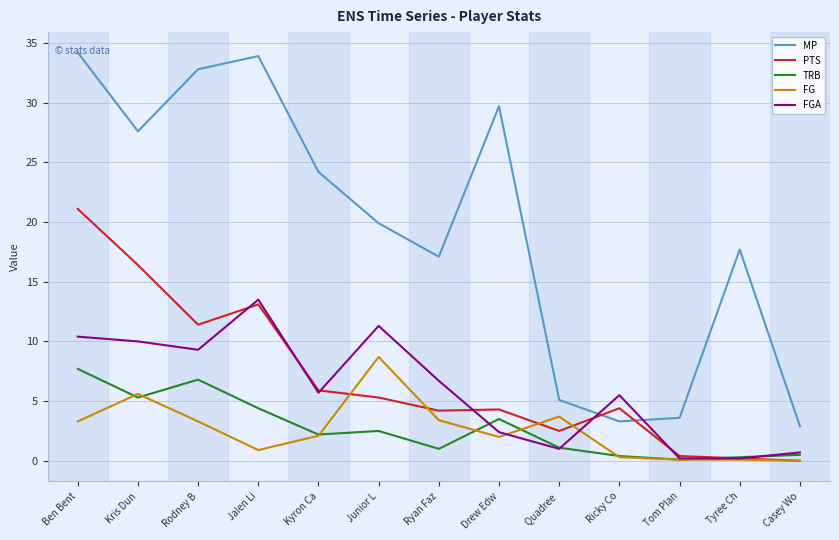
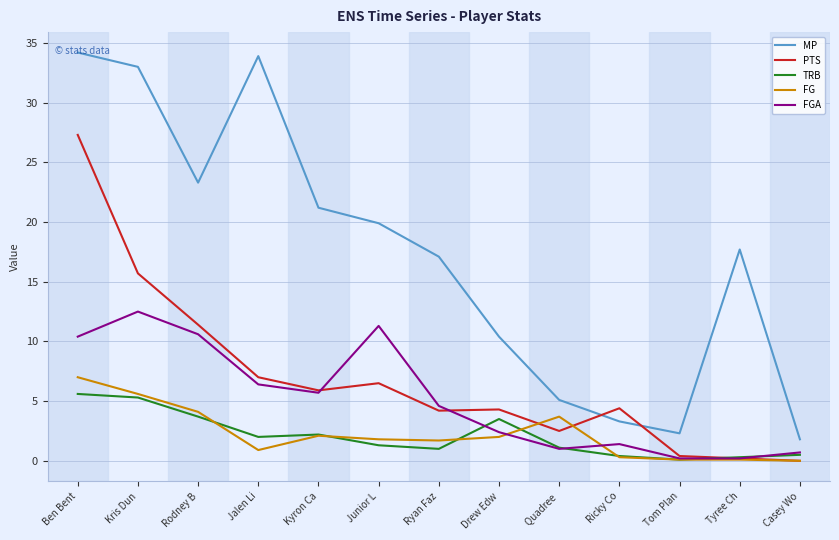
  {
    "MP": {
      "Ben Bent": 34.2,
-     "Kris Dun": 27.6,
-     "Rodney B": 32.8,
+     "Kris Dun": 33.0,
+     "Rodney B": 23.3,
      "Jalen Li": 33.9,
-     "Kyron Ca": 24.2,
+     "Kyron Ca": 21.2,
      "Junior L": 19.9,
      "Ryan Faz": 17.1,
-     "Drew Edw": 29.7,
+     "Drew Edw": 10.4,
      "Quadree": 5.1,
      "Ricky Co": 3.3,
-     "Tom Plan": 3.6,
+     "Tom Plan": 2.3,
      "Tyree Ch": 17.7,
-     "Casey Wo": 2.9
+     "Casey Wo": 1.8
    },
    "PTS": {
-     "Ben Bent": 21.1,
-     "Kris Dun": 16.4,
+     "Ben Bent": 27.3,
+     "Kris Dun": 15.7,
      "Rodney B": 11.4,
-     "Jalen Li": 13.1,
-     "Junior L": 5.3,
+     "Jalen Li": 7.0,
+     "Junior L": 6.5,
      "Ryan Faz": 4.2,
      "Drew Edw": 4.3,
      "Quadree": 2.5,
      "Ricky Co": 4.4
    },
    "TRB": {
-     "Ben Bent": 7.7,
+     "Ben Bent": 5.6,
      "Kris Dun": 5.3,
-     "Rodney B": 6.8,
-     "Jalen Li": 4.4,
-     "Junior L": 2.5,
+     "Rodney B": 3.7,
+     "Jalen Li": 2.0,
+     "Junior L": 1.3,
      "Ryan Faz": 1.0,
      "Drew Edw": 3.5
    },
    "FG": {
-     "Ben Bent": 3.3,
+     "Ben Bent": 7.0,
      "Kris Dun": 5.6,
-     "Rodney B": 3.3,
+     "Rodney B": 4.1,
      "Jalen Li": 0.9,
-     "Junior L": 8.7,
-     "Ryan Faz": 3.4,
+     "Junior L": 1.8,
+     "Ryan Faz": 1.7,
      "Drew Edw": 2.0,
      "Quadree": 3.7
    },
    "FGA": {
      "Ben Bent": 10.4,
-     "Kris Dun": 10.0,
-     "Rodney B": 9.3,
-     "Jalen Li": 13.5,
+     "Kris Dun": 12.5,
+     "Rodney B": 10.6,
+     "Jalen Li": 6.4,
      "Junior L": 11.3,
-     "Ryan Faz": 6.7,
+     "Ryan Faz": 4.6,
      "Drew Edw": 2.4,
-     "Ricky Co": 5.5
+     "Ricky Co": 1.4
    }
  }
